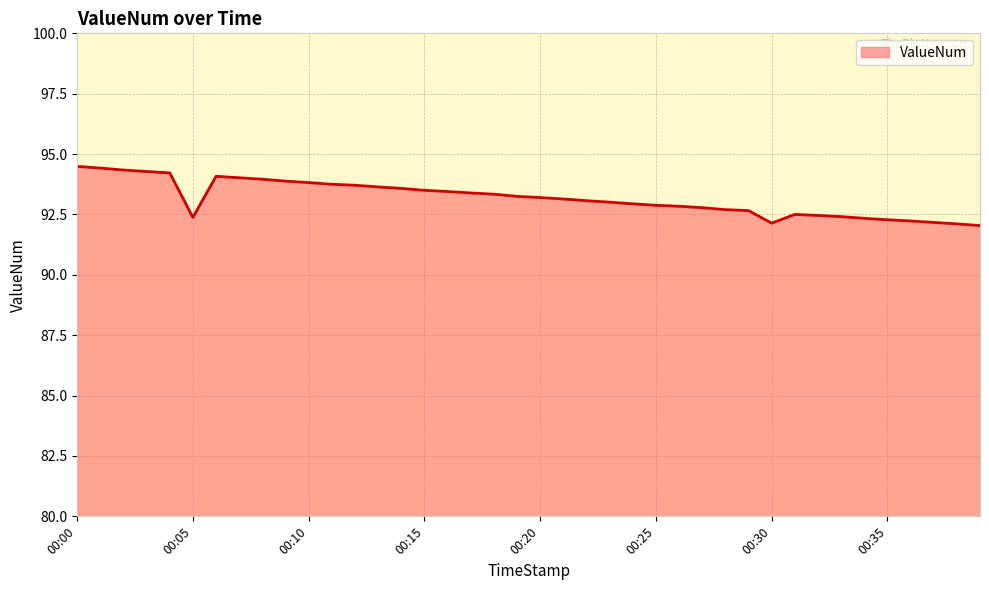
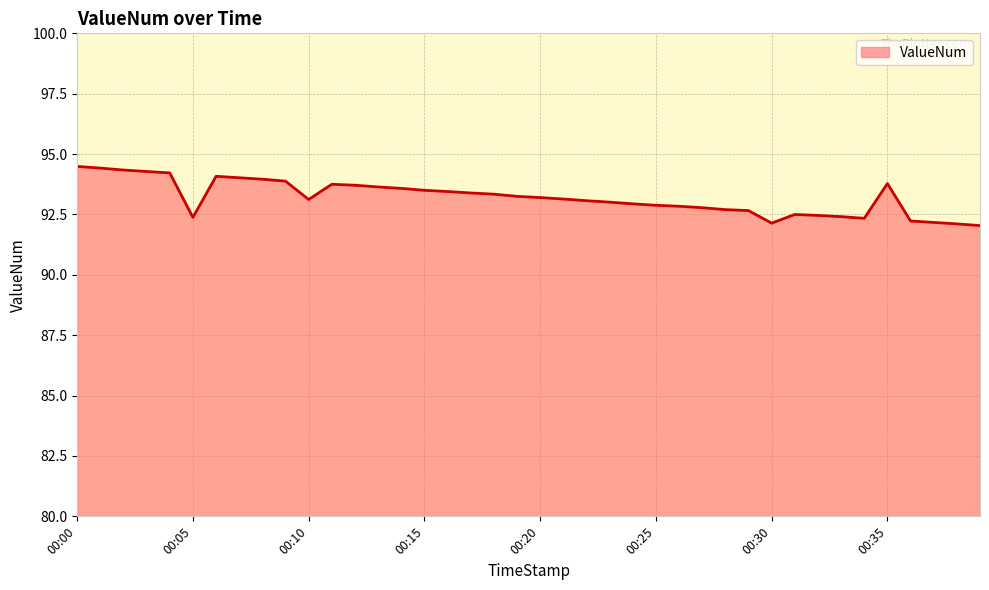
  {
    "00:00": 94.5,
    "00:05": 92.4,
-   "00:10": 93.8,
+   "00:10": 93.1,
    "00:15": 93.5,
    "00:20": 93.2,
    "00:25": 92.9,
    "00:30": 92.1,
-   "00:35": 92.3
+   "00:35": 93.8
  }
